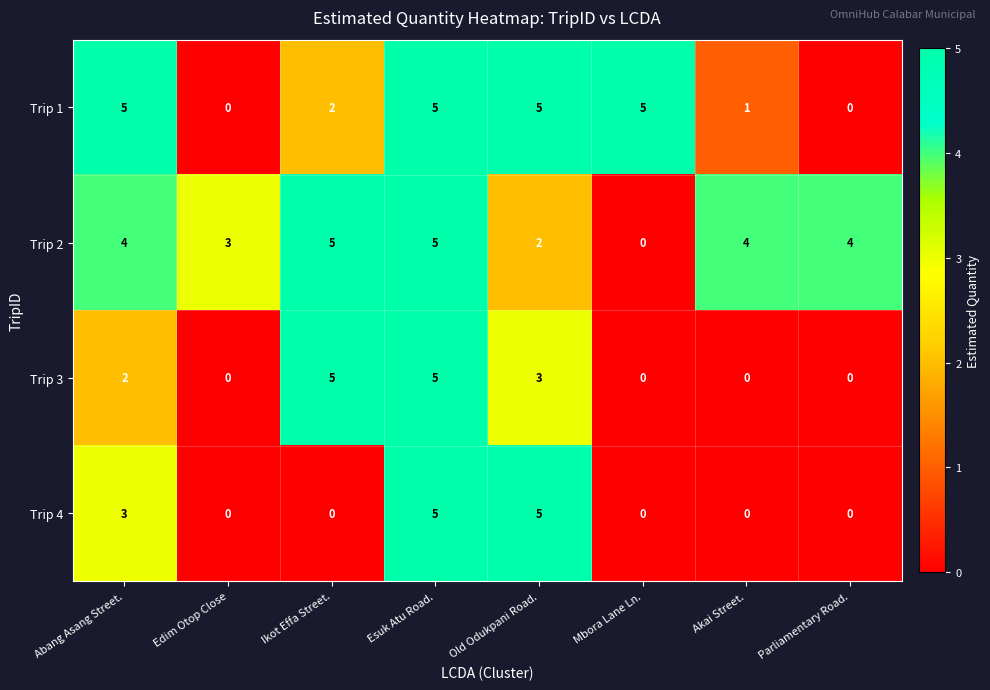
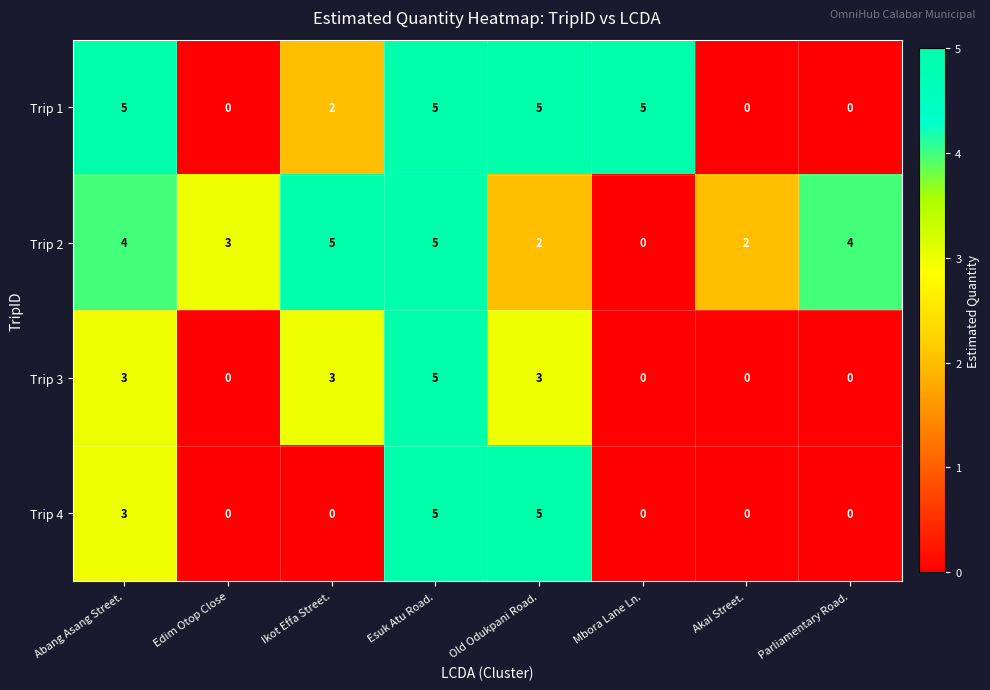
  {
    "Trip 1": {
      "Abang Asang Street.": 5,
      "Edim Otop Close": 0,
      "Ikot Effa Street.": 2,
      "Esuk Atu Road.": 5,
      "Old Odukpani Road.": 5,
      "Mbora Lane Ln.": 5,
-     "Akai Street.": 1,
+     "Akai Street.": 0,
      "Parliamentary Road.": 0
    },
    "Trip 2": {
      "Abang Asang Street.": 4,
      "Edim Otop Close": 3,
      "Ikot Effa Street.": 5,
      "Esuk Atu Road.": 5,
      "Old Odukpani Road.": 2,
      "Mbora Lane Ln.": 0,
-     "Akai Street.": 4,
+     "Akai Street.": 2,
      "Parliamentary Road.": 4
    },
    "Trip 3": {
-     "Abang Asang Street.": 2,
+     "Abang Asang Street.": 3,
      "Edim Otop Close": 0,
-     "Ikot Effa Street.": 5,
+     "Ikot Effa Street.": 3,
      "Esuk Atu Road.": 5,
      "Old Odukpani Road.": 3,
      "Mbora Lane Ln.": 0,
      "Akai Street.": 0,
      "Parliamentary Road.": 0
    },
    "Trip 4": {
      "Abang Asang Street.": 3,
      "Edim Otop Close": 0,
      "Ikot Effa Street.": 0,
      "Esuk Atu Road.": 5,
      "Old Odukpani Road.": 5,
      "Mbora Lane Ln.": 0,
      "Akai Street.": 0,
      "Parliamentary Road.": 0
    }
  }
